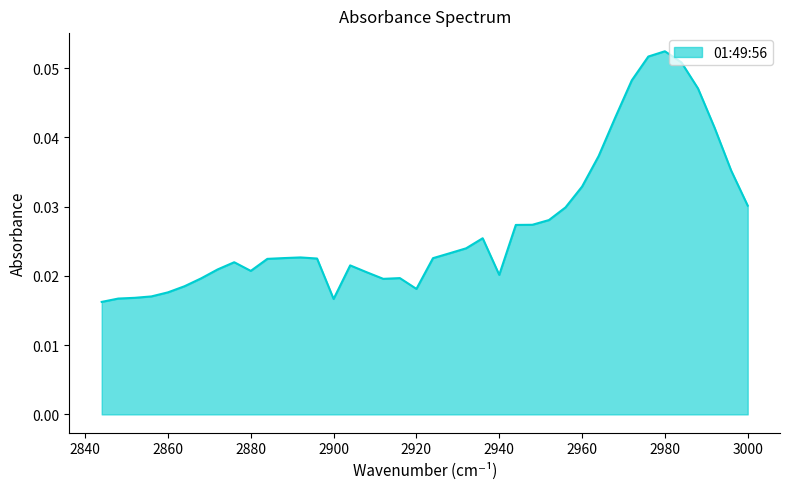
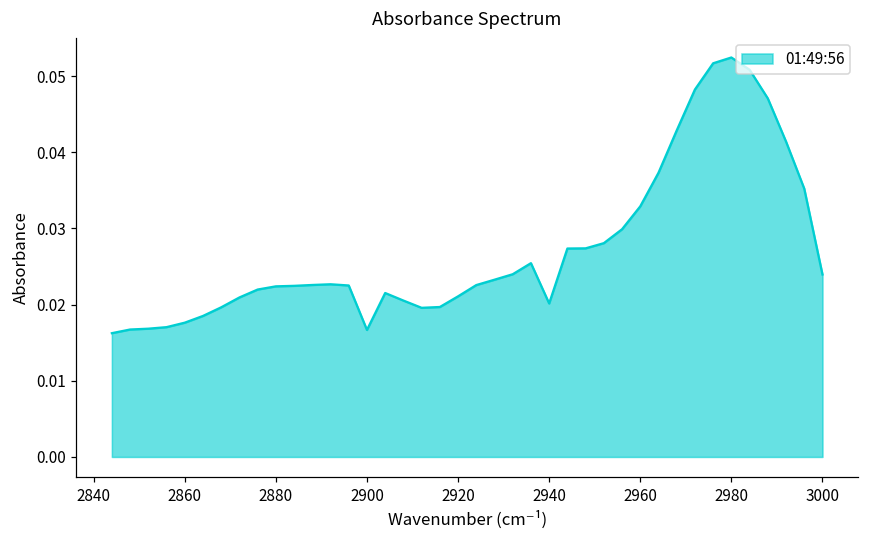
  {
    "2860": 0.018,
-   "2880": 0.021,
+   "2880": 0.022,
    "2900": 0.017,
-   "2920": 0.018,
+   "2920": 0.021,
    "2940": 0.020,
    "2960": 0.033,
    "2980": 0.052,
-   "3000": 0.030
+   "3000": 0.024
  }
